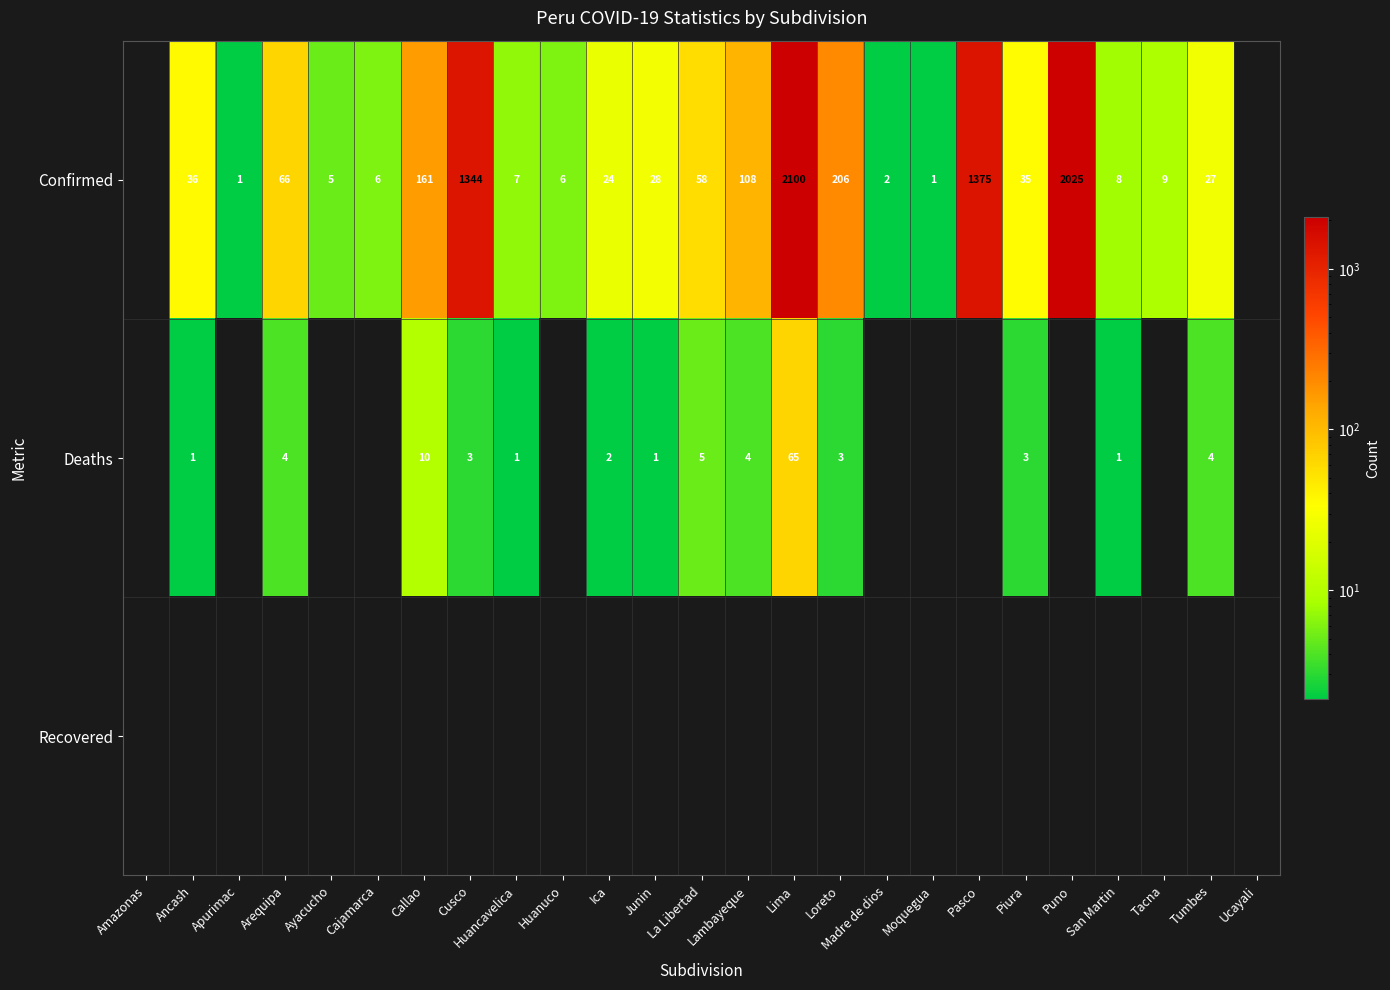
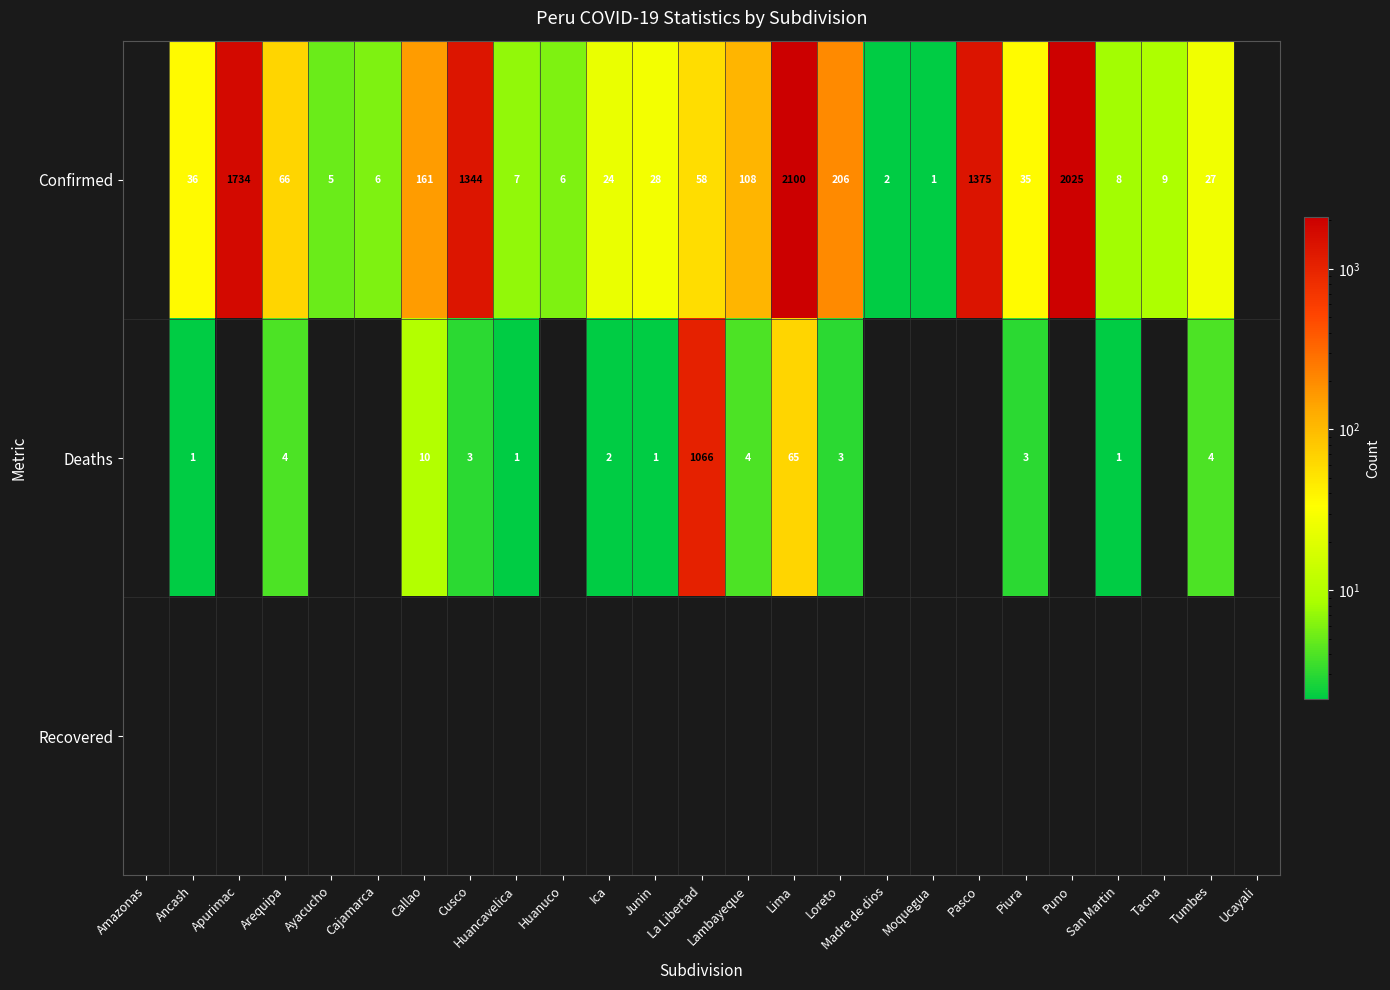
  {
    "Confirmed": {
      "Ancash": 36,
-     "Apurimac": 1,
+     "Apurimac": 1734,
      "Arequipa": 66,
      "Ayacucho": 5,
      "Cajamarca": 6,
      "Callao": 161,
      "Cusco": 1344,
      "Huancavelica": 7,
      "Huanuco": 6,
      "Ica": 24,
      "Junin": 28,
      "La Libertad": 58,
      "Lambayeque": 108,
      "Lima": 2100,
      "Loreto": 206,
      "Madre de dios": 2,
      "Moquegua": 1,
      "Pasco": 1375,
      "Piura": 35,
      "Puno": 2025,
      "San Martin": 8,
      "Tacna": 9,
      "Tumbes": 27
    },
    "Deaths": {
      "Ancash": 1,
      "Arequipa": 4,
      "Callao": 10,
      "Cusco": 3,
      "Huancavelica": 1,
      "Ica": 2,
      "Junin": 1,
-     "La Libertad": 5,
+     "La Libertad": 1066,
      "Lambayeque": 4,
      "Lima": 65,
      "Loreto": 3,
      "Piura": 3,
      "San Martin": 1,
      "Tumbes": 4
    }
  }
